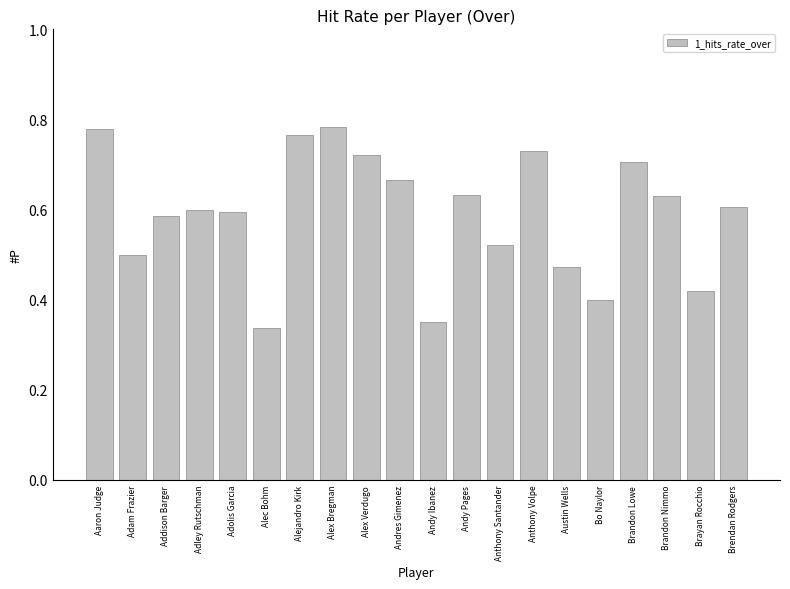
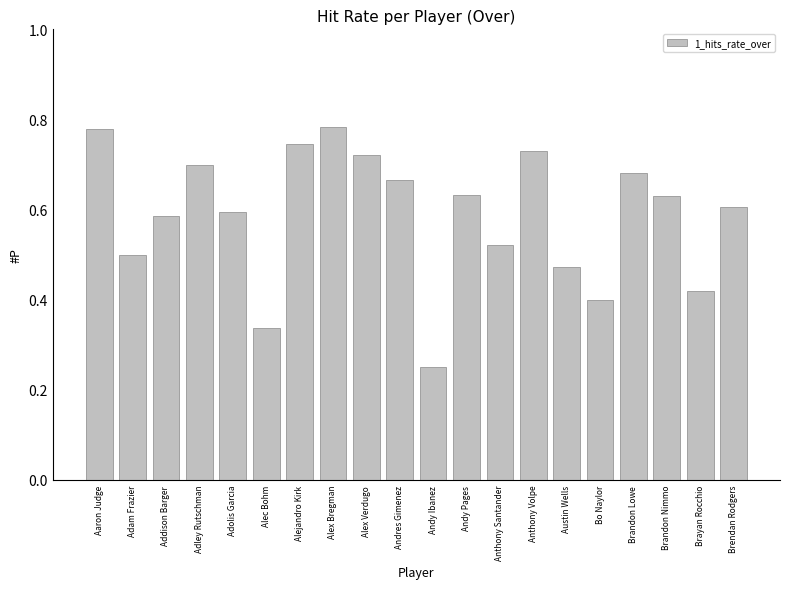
  {
    "Aaron Judge": 0.78,
    "Adam Frazier": 0.50,
    "Addison Barger": 0.59,
-   "Adley Rutschman": 0.6,
+   "Adley Rutschman": 0.7,
    "Adolis Garcia": 0.59,
    "Alec Bohm": 0.34,
-   "Alejandro Kirk": 0.77,
+   "Alejandro Kirk": 0.74,
    "Alex Bregman": 0.78,
    "Alex Verdugo": 0.72,
    "Andres Gimenez": 0.67,
-   "Andy Ibanez": 0.35,
+   "Andy Ibanez": 0.25,
    "Andy Pages": 0.63,
    "Anthony Santander": 0.52,
    "Anthony Volpe": 0.73,
    "Austin Wells": 0.47,
    "Bo Naylor": 0.40,
-   "Brandon Lowe": 0.70,
+   "Brandon Lowe": 0.68,
    "Brandon Nimmo": 0.63,
    "Brayan Rocchio": 0.42,
    "Brendan Rodgers": 0.61
  }
